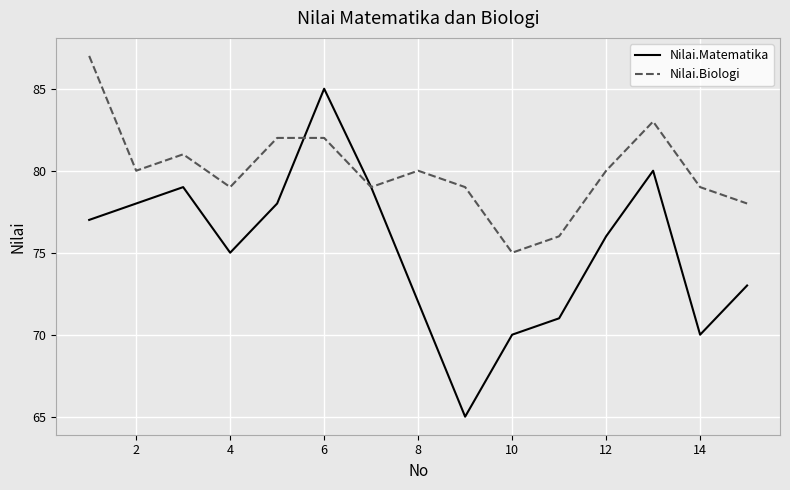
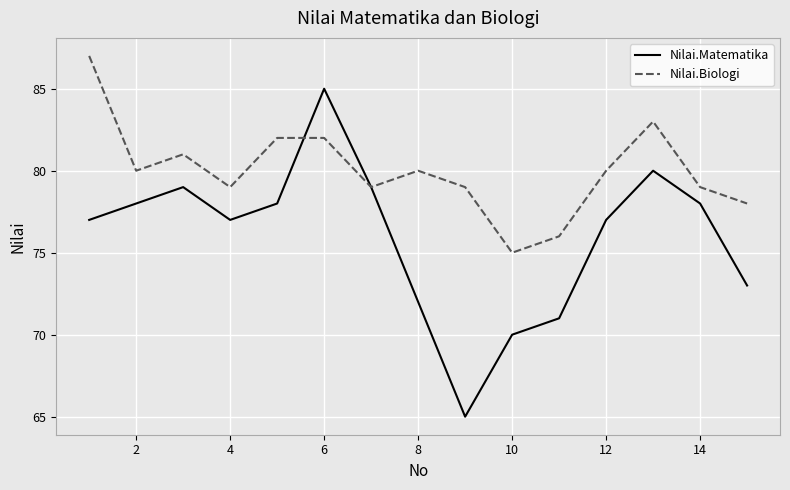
  {
    "Nilai.Matematika": {
      "2": 78,
-     "4": 75,
+     "4": 77,
      "6": 85,
      "8": 72,
      "10": 70,
-     "12": 76,
-     "14": 70
+     "12": 77,
+     "14": 78
    },
    "Nilai.Biologi": {
      "2": 80,
      "4": 79,
      "6": 82,
      "8": 80,
      "10": 75,
      "12": 80,
      "14": 79
    }
  }
